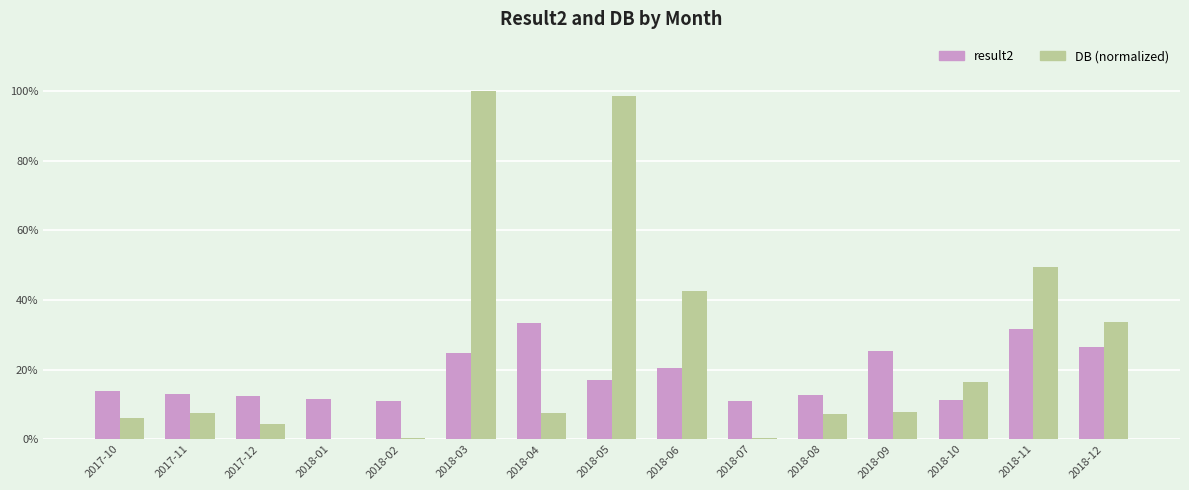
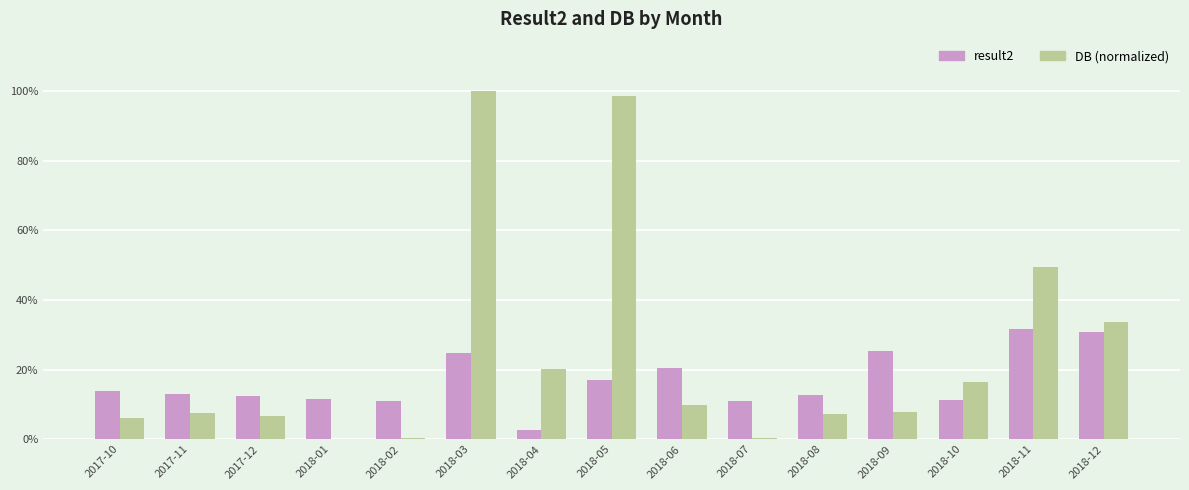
  {
    "result2": {
      "2017-10": "14%",
      "2017-11": "13%",
      "2017-12": "12%",
      "2018-01": "12%",
      "2018-02": "11%",
      "2018-03": "25%",
-     "2018-04": "33%",
+     "2018-04": "3%",
      "2018-05": "17%",
      "2018-06": "20%",
      "2018-07": "11%",
      "2018-08": "13%",
      "2018-09": "25%",
      "2018-10": "11%",
      "2018-11": "32%",
-     "2018-12": "26%"
+     "2018-12": "31%"
    },
    "DB (normalized)": {
      "2017-10": "6%",
      "2017-11": "8%",
-     "2017-12": "4%",
+     "2017-12": "7%",
      "2018-01": "0%",
      "2018-03": "100%",
-     "2018-04": "7%",
+     "2018-04": "20%",
      "2018-05": "99%",
-     "2018-06": "43%",
+     "2018-06": "10%",
      "2018-08": "7%",
      "2018-09": "8%",
      "2018-10": "16%",
      "2018-11": "50%",
      "2018-12": "34%"
    }
  }
